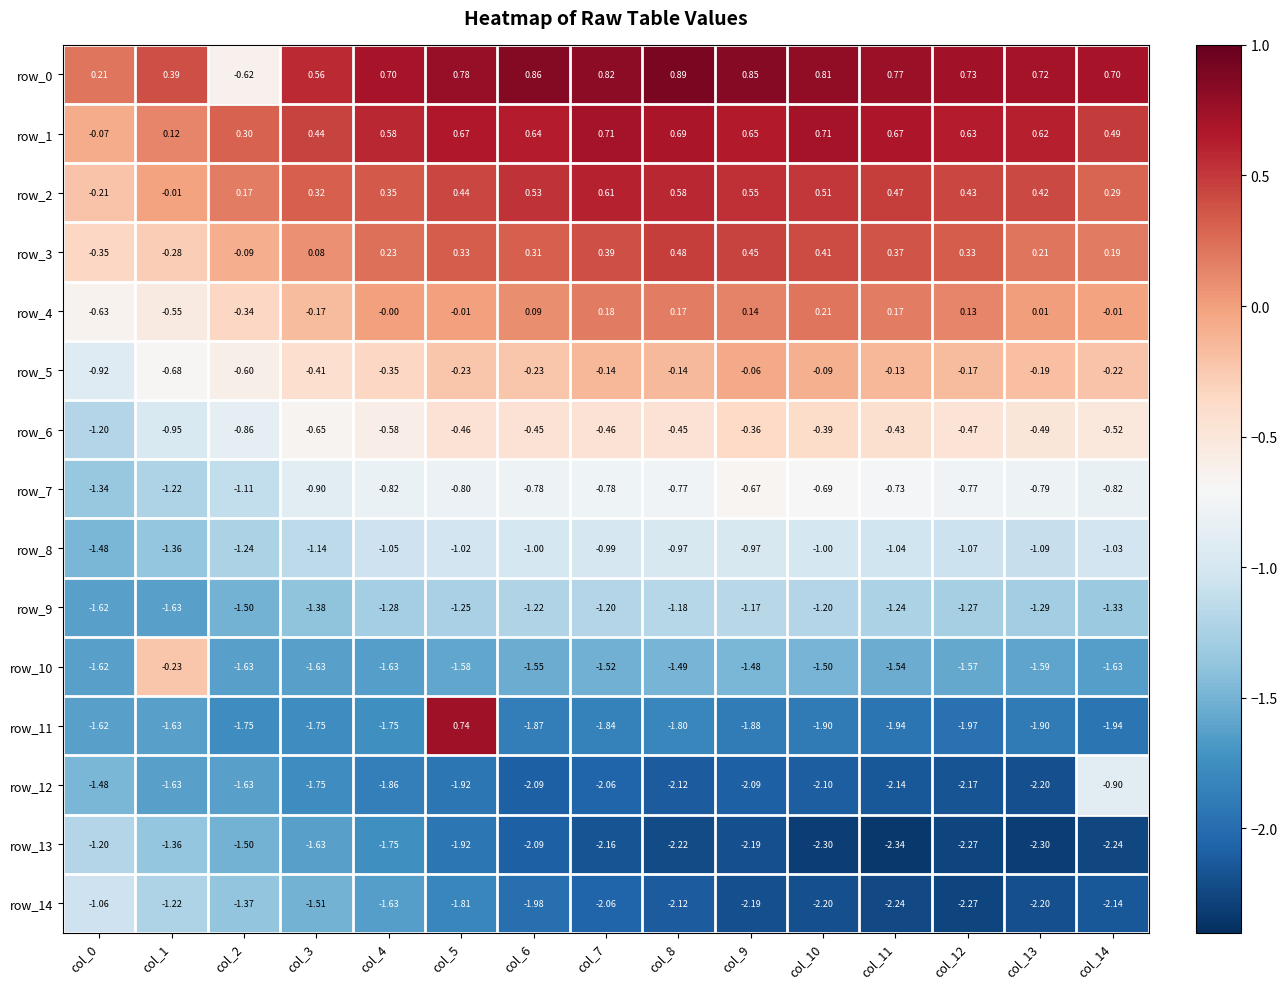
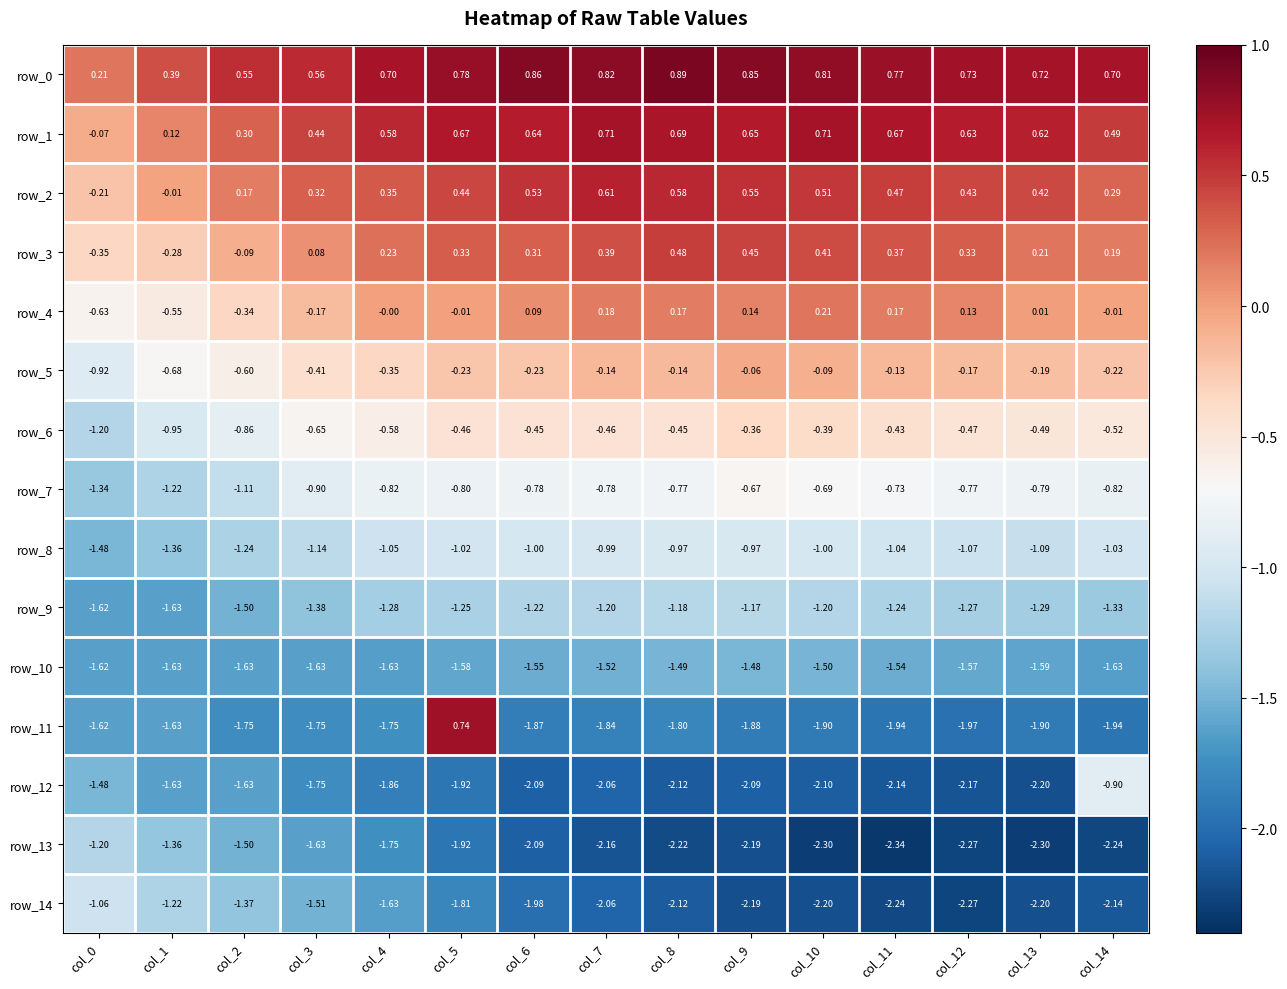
  {
    "row_0": {
      "col_0": 0.21,
      "col_1": 0.39,
-     "col_2": -0.62,
+     "col_2": 0.55,
      "col_3": 0.56,
      "col_4": 0.70,
      "col_5": 0.78,
      "col_6": 0.86,
      "col_7": 0.82,
      "col_8": 0.89,
      "col_9": 0.85,
      "col_10": 0.81,
      "col_11": 0.77,
      "col_12": 0.73,
      "col_13": 0.72,
      "col_14": 0.70
    },
    "row_10": {
      "col_0": -1.62,
-     "col_1": -0.23,
+     "col_1": -1.63,
      "col_2": -1.63,
      "col_3": -1.63,
      "col_4": -1.63,
      "col_5": -1.58,
      "col_6": -1.55,
      "col_7": -1.52,
      "col_8": -1.49,
      "col_9": -1.48,
      "col_10": -1.50,
      "col_11": -1.54,
      "col_12": -1.57,
      "col_13": -1.59,
      "col_14": -1.63
    }
  }
